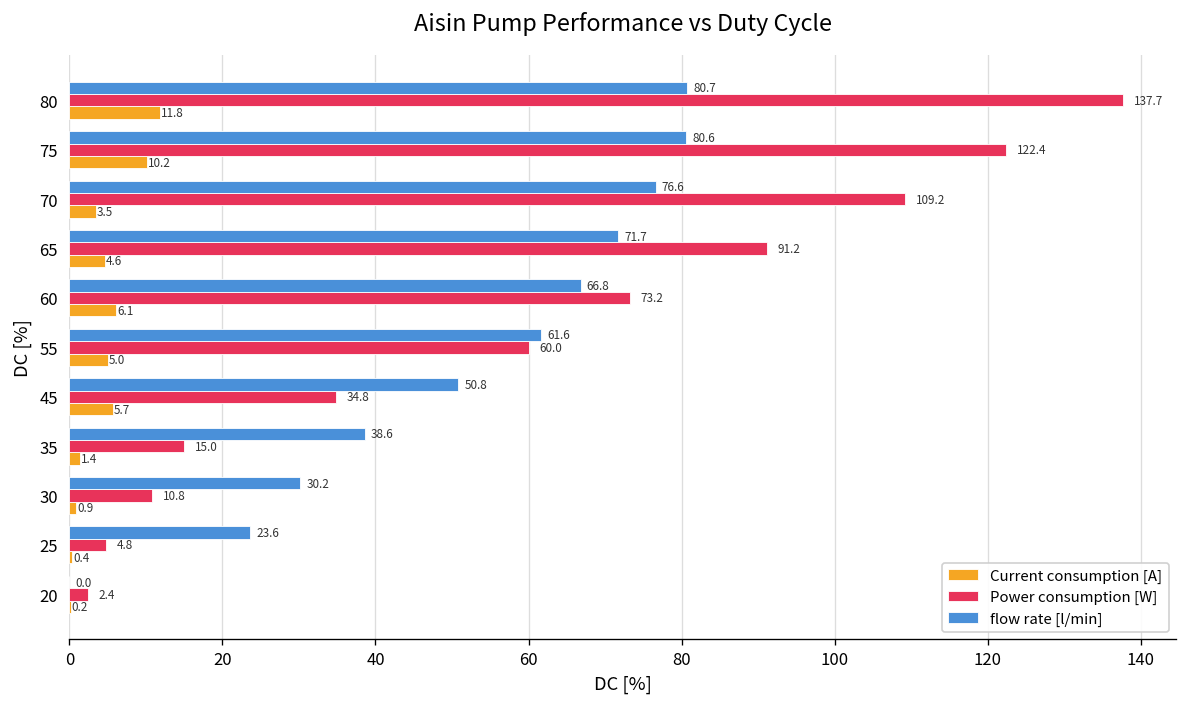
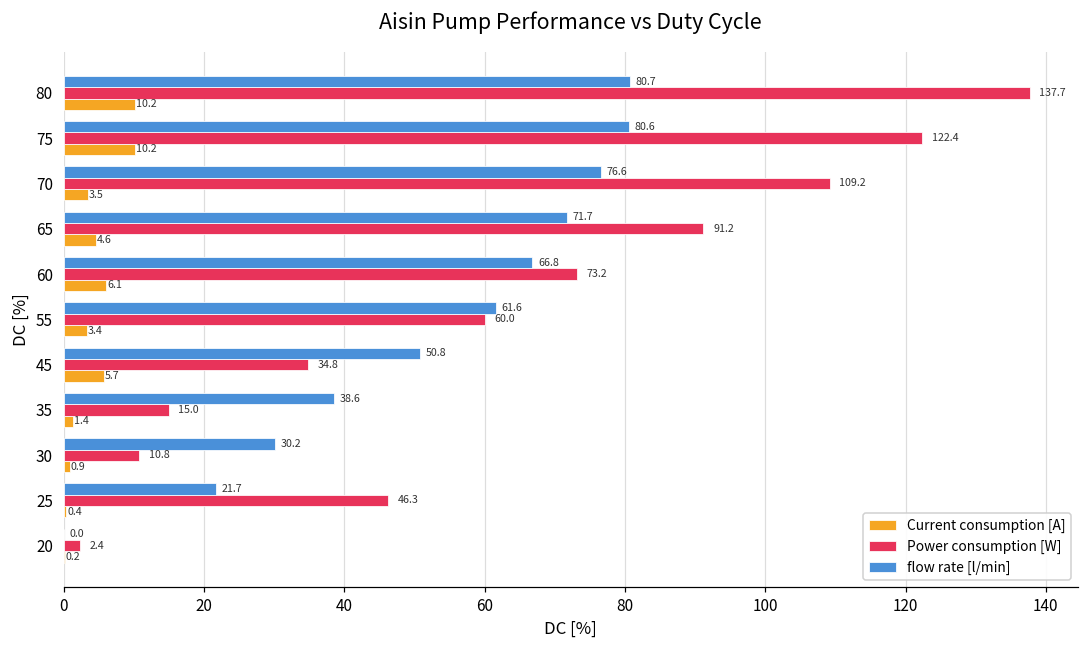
  {
    "Current consumption [A]": {
-     "80": 11.8,
+     "80": 10.2,
      "75": 10.2,
      "70": 3.5,
      "65": 4.6,
      "60": 6.1,
-     "55": 5.0,
+     "55": 3.4,
      "45": 5.7,
      "35": 1.4,
      "30": 0.9,
      "25": 0.4,
      "20": 0.2
    },
    "Power consumption [W]": {
      "80": 137.7,
      "75": 122.4,
      "70": 109.2,
      "65": 91.2,
      "60": 73.2,
      "55": 60.0,
      "45": 34.8,
      "35": 15.0,
      "30": 10.8,
-     "25": 4.8,
+     "25": 46.3,
      "20": 2.4
    },
    "flow rate [l/min]": {
      "80": 80.7,
      "75": 80.6,
      "70": 76.6,
      "65": 71.7,
      "60": 66.8,
      "55": 61.6,
      "45": 50.8,
      "35": 38.6,
      "30": 30.2,
-     "25": 23.6,
+     "25": 21.7,
      "20": 0.0
    }
  }
